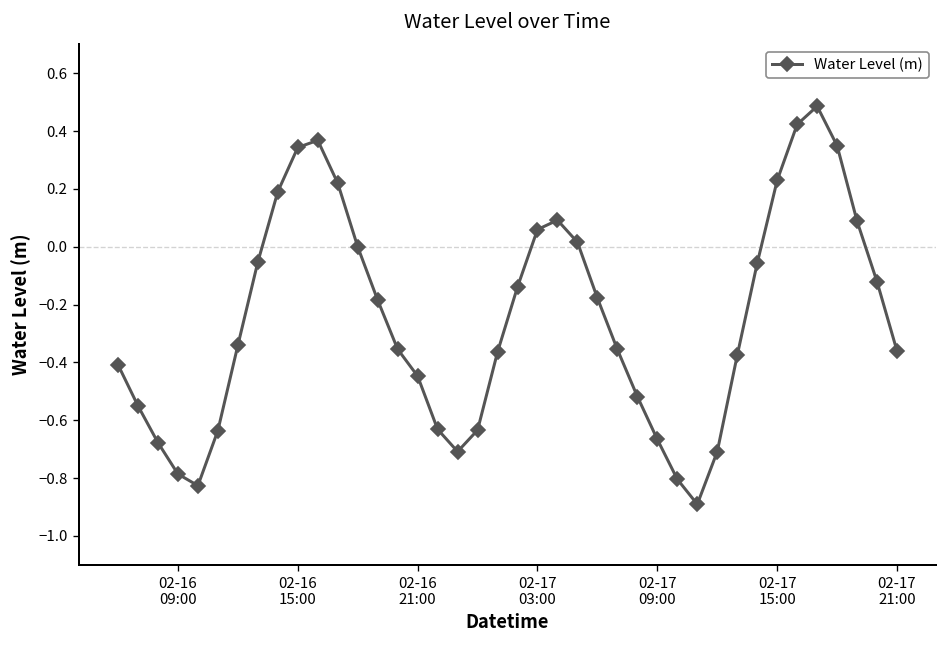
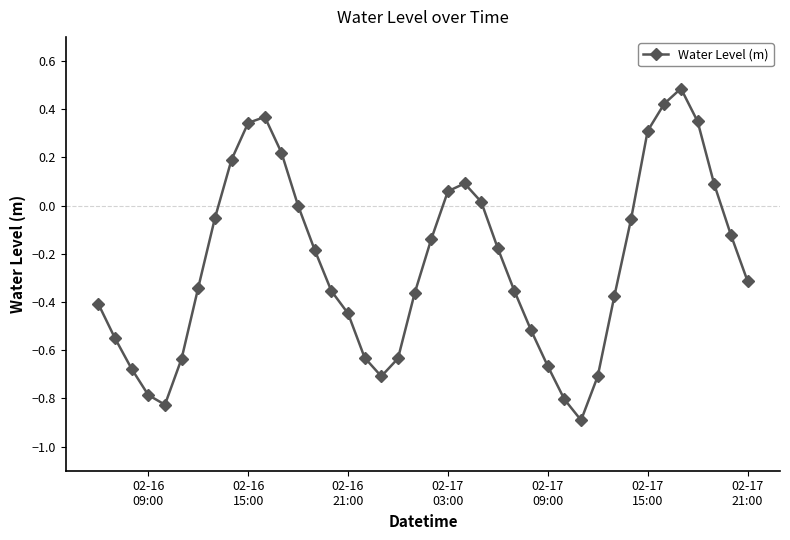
  {
    "02-16 09:00": -0.79,
    "02-16 15:00": 0.34,
    "02-16 21:00": -0.45,
    "02-17 03:00": 0.06,
    "02-17 09:00": -0.67,
-   "02-17 15:00": 0.23,
-   "02-17 21:00": -0.36
+   "02-17 15:00": 0.31,
+   "02-17 21:00": -0.31
  }
